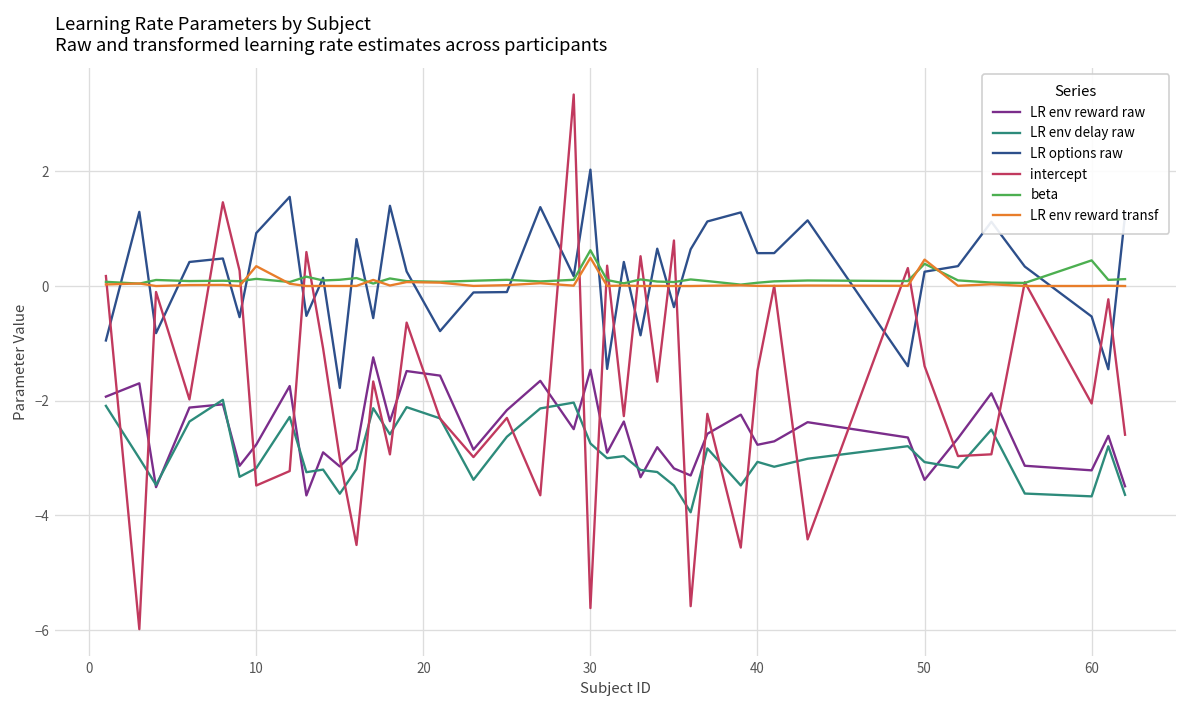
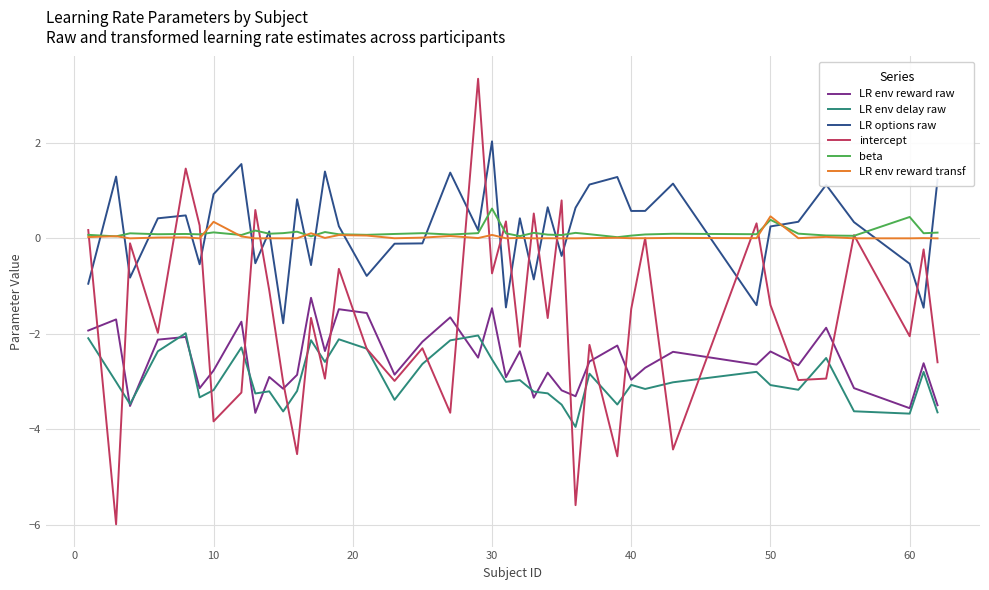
  {
    "LR env reward raw": {
      "10": -2.8,
      "30": -1.5,
-     "40": -2.8,
-     "50": -3.4,
-     "60": -3.2
+     "40": -3.0,
+     "50": -2.4,
+     "60": -3.6
    },
    "LR env delay raw": {
      "10": -3.2,
-     "30": -2.7,
+     "30": -2.5,
      "40": -3.1,
      "50": -3.1,
      "60": -3.7
    },
    "LR options raw": {
      "10": 0.9,
      "30": 2.0,
      "40": 0.6,
      "50": 0.2,
      "60": -0.5
    },
    "intercept": {
-     "10": -3.5,
-     "30": -5.6,
+     "10": -3.8,
+     "30": -0.7,
      "40": -1.5,
      "50": -1.4,
      "60": -2.0
    },
    "beta": {
      "10": 0.1,
      "30": 0.6,
      "40": 0.1,
      "50": 0.4,
      "60": 0.4
    },
    "LR env reward transf": {
      "10": 0.3,
-     "30": 0.5,
+     "30": 0.1,
      "40": 0.0,
      "50": 0.5,
      "60": 0.0
    }
  }
